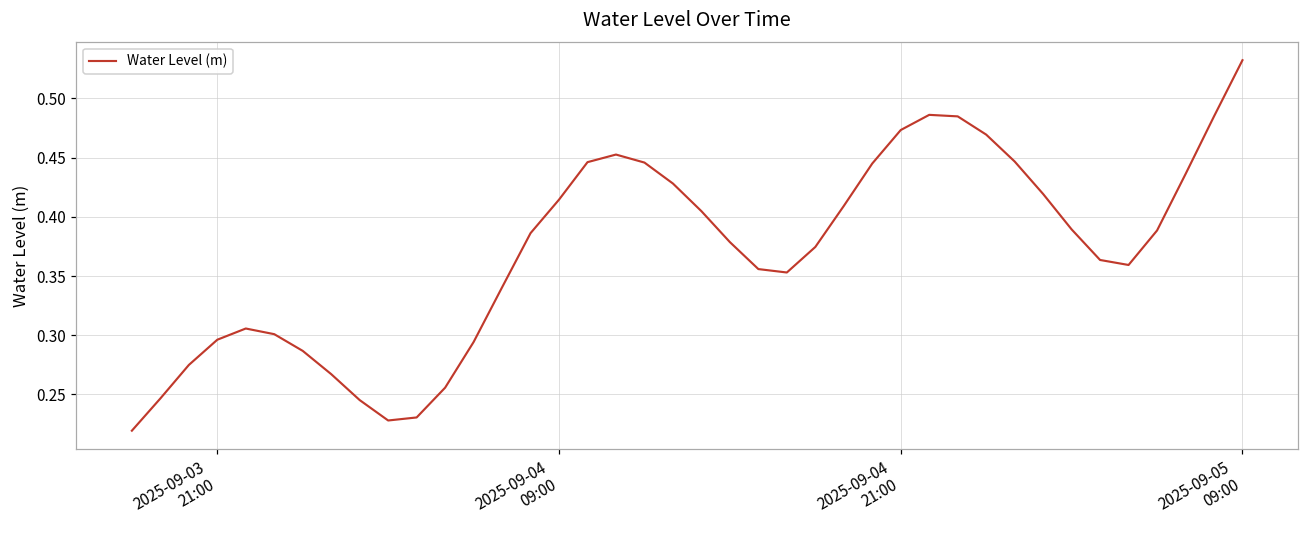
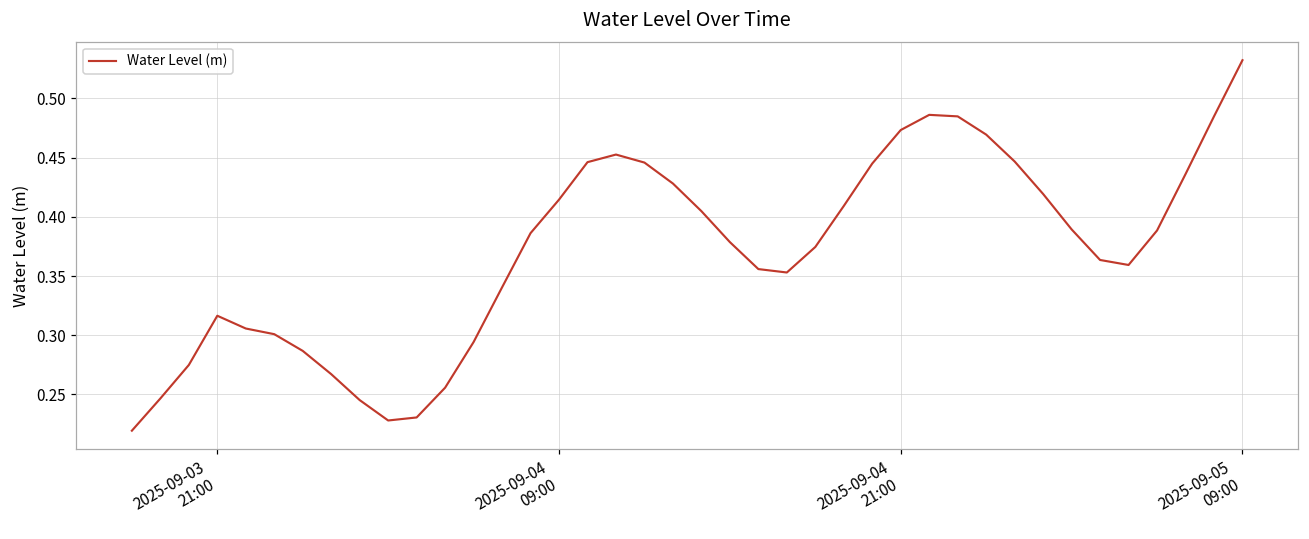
  {
-   "2025-09-03 21:00": 0.296,
+   "2025-09-03 21:00": 0.316,
    "2025-09-04 09:00": 0.415,
    "2025-09-04 21:00": 0.473,
    "2025-09-05 09:00": 0.532
  }
